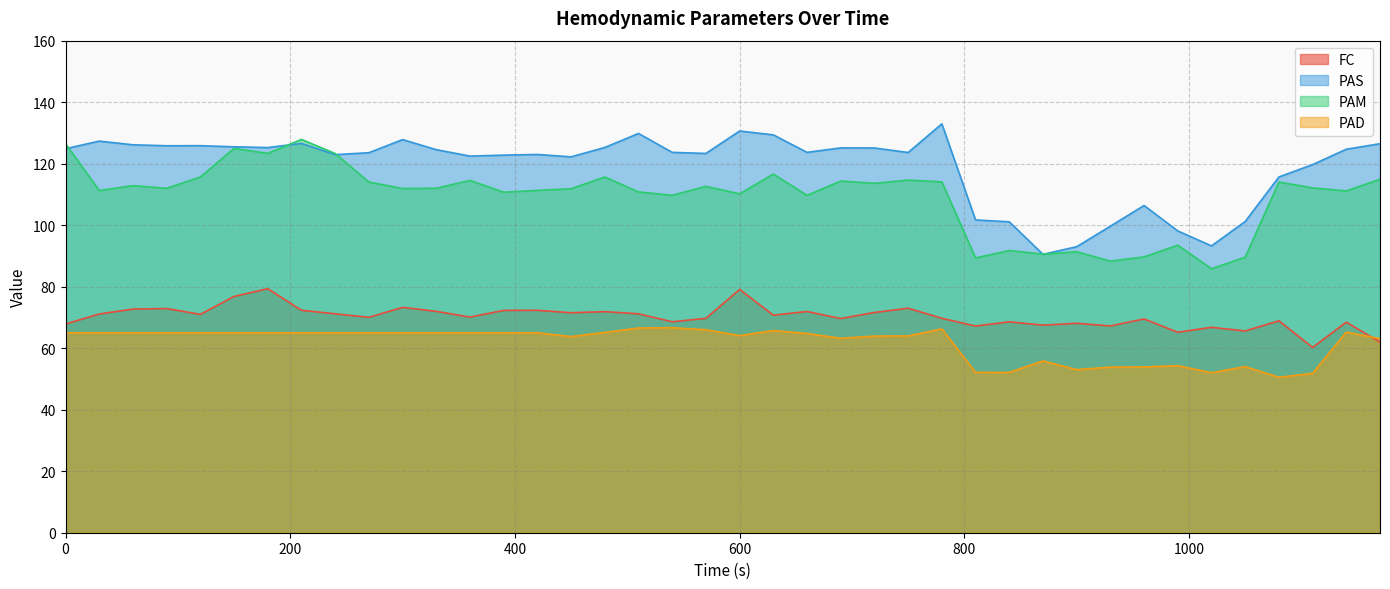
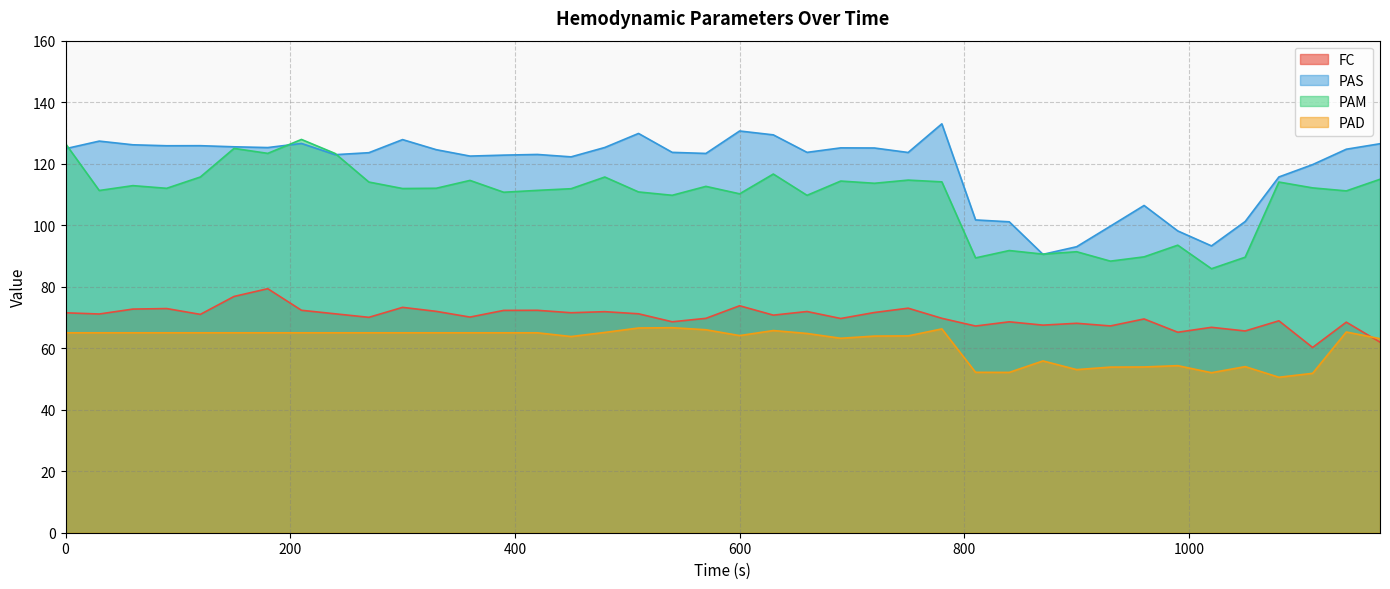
  {
    "FC": {
-     "0": 68,
-     "600": 79
+     "0": 72,
+     "600": 74
    },
    "PAS": {
      "0": 125,
      "600": 131
    },
    "PAM": {
      "0": 127,
      "600": 110
    },
    "PAD": {
      "0": 65,
      "600": 64
    }
  }
